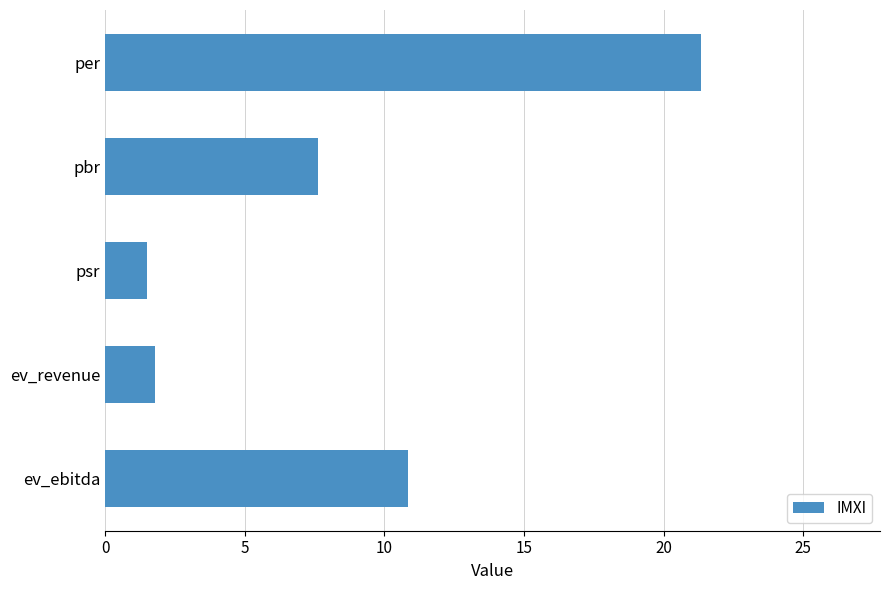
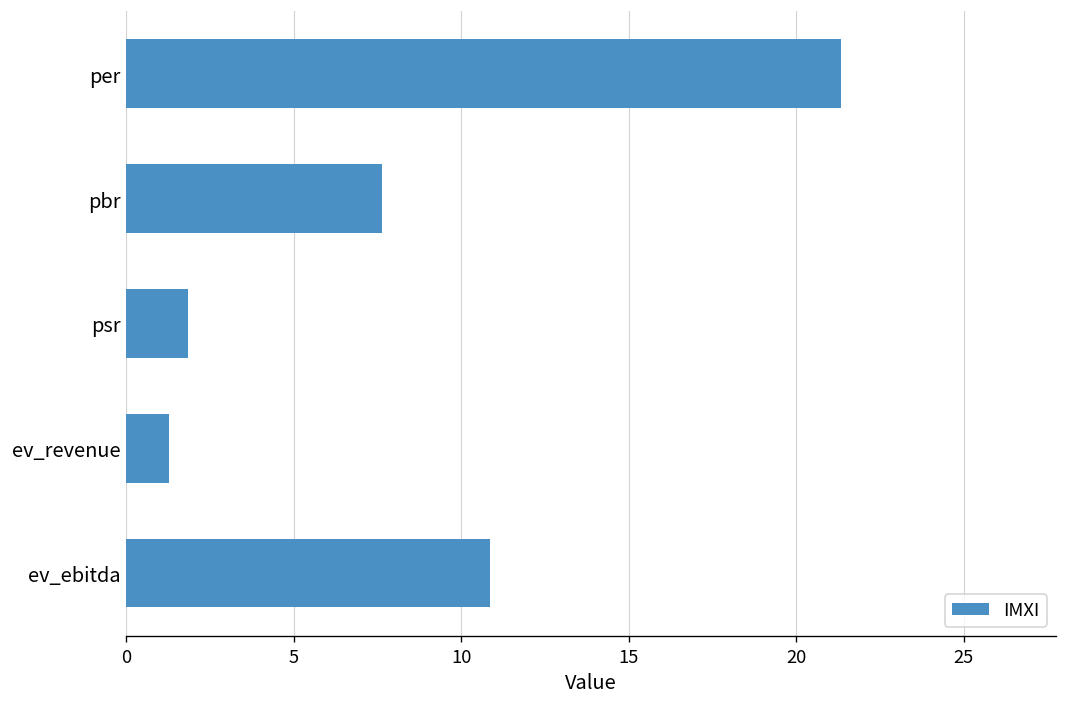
  {
    "per": 21.4,
    "pbr": 7.6,
-   "psr": 1.5,
-   "ev_revenue": 1.8,
+   "psr": 1.8,
+   "ev_revenue": 1.3,
    "ev_ebitda": 10.9
  }
